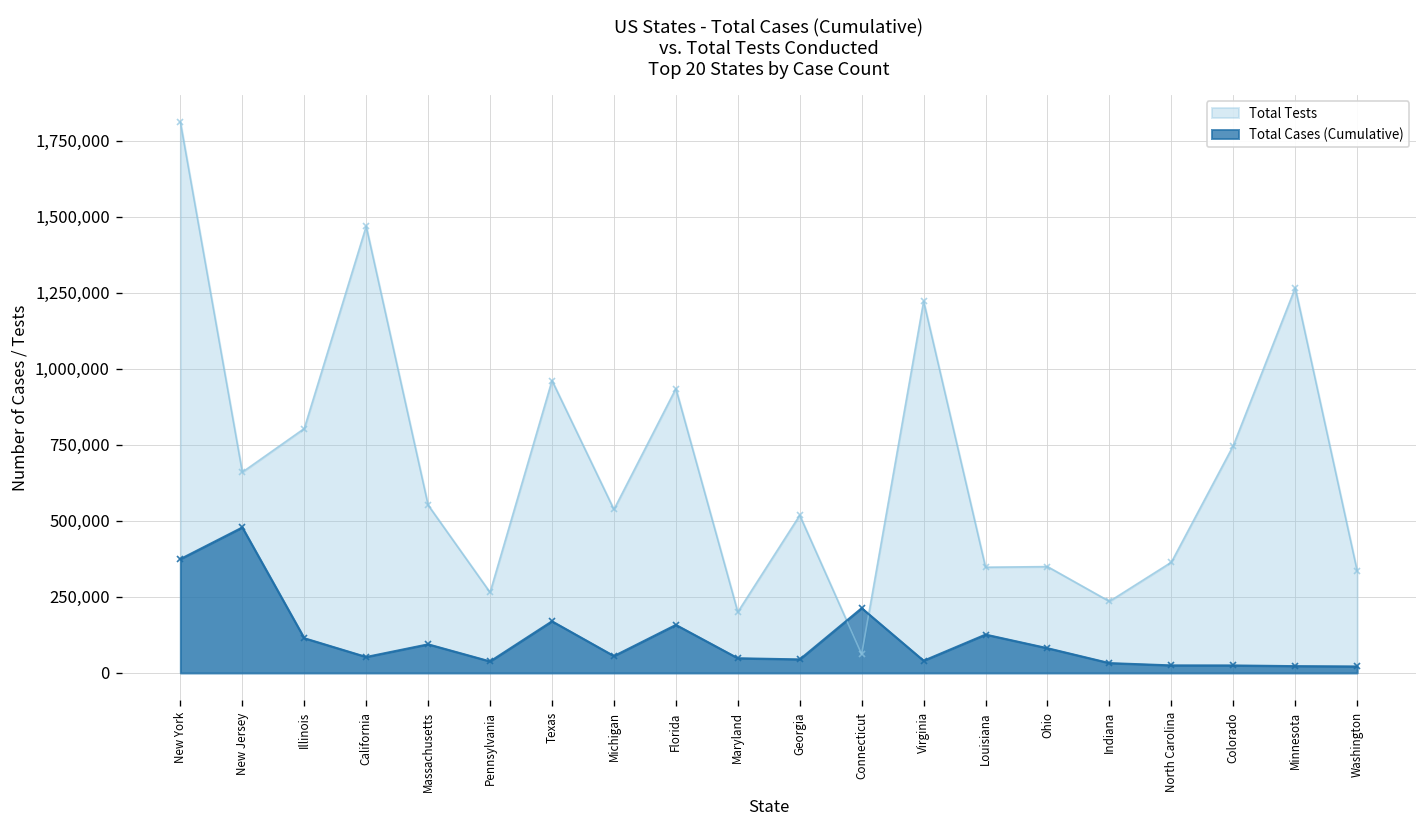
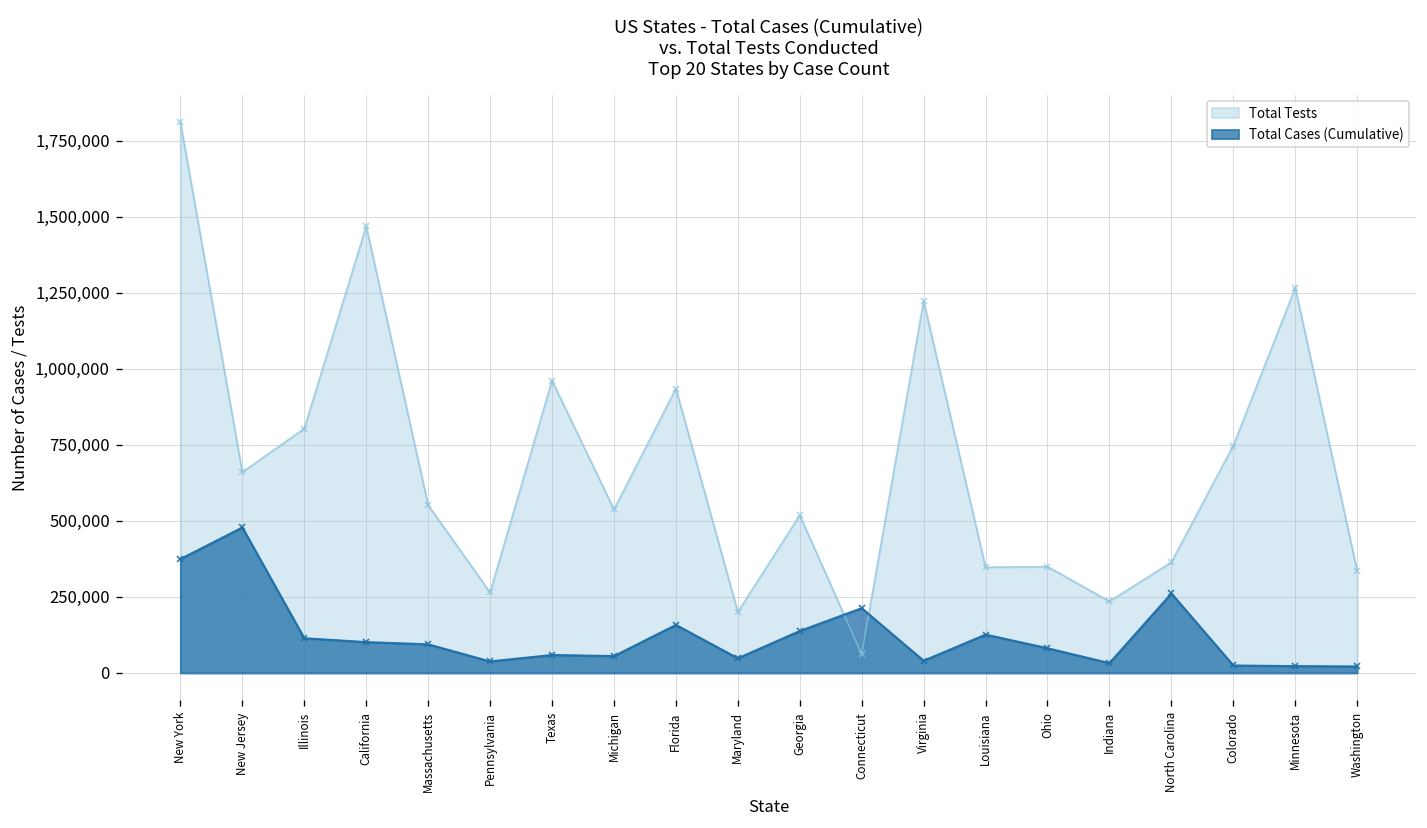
  {
    "Total Tests": {
      "New York": "1,810,000",
      "New Jersey": "660,000",
      "Illinois": "800,000",
      "California": "1,470,000",
      "Massachusetts": "550,000",
      "Pennsylvania": "260,000",
      "Texas": "960,000",
      "Michigan": "540,000",
      "Florida": "940,000",
      "Maryland": "200,000",
      "Georgia": "520,000",
      "Connecticut": "60,000",
      "Virginia": "1,220,000",
      "Louisiana": "350,000",
      "Ohio": "350,000",
      "Indiana": "240,000",
      "North Carolina": "360,000",
      "Colorado": "750,000",
      "Minnesota": "1,270,000",
      "Washington": "340,000"
    },
    "Total Cases (Cumulative)": {
      "New York": "370,000",
      "New Jersey": "480,000",
      "Illinois": "110,000",
-     "California": "50,000",
+     "California": "100,000",
      "Massachusetts": "90,000",
      "Pennsylvania": "40,000",
-     "Texas": "170,000",
+     "Texas": "60,000",
      "Michigan": "60,000",
      "Florida": "160,000",
      "Maryland": "50,000",
-     "Georgia": "40,000",
+     "Georgia": "140,000",
      "Connecticut": "210,000",
      "Virginia": "40,000",
      "Louisiana": "130,000",
      "Ohio": "80,000",
      "Indiana": "30,000",
-     "North Carolina": "20,000",
+     "North Carolina": "260,000",
      "Colorado": "20,000",
      "Minnesota": "20,000",
      "Washington": "20,000"
    }
  }
